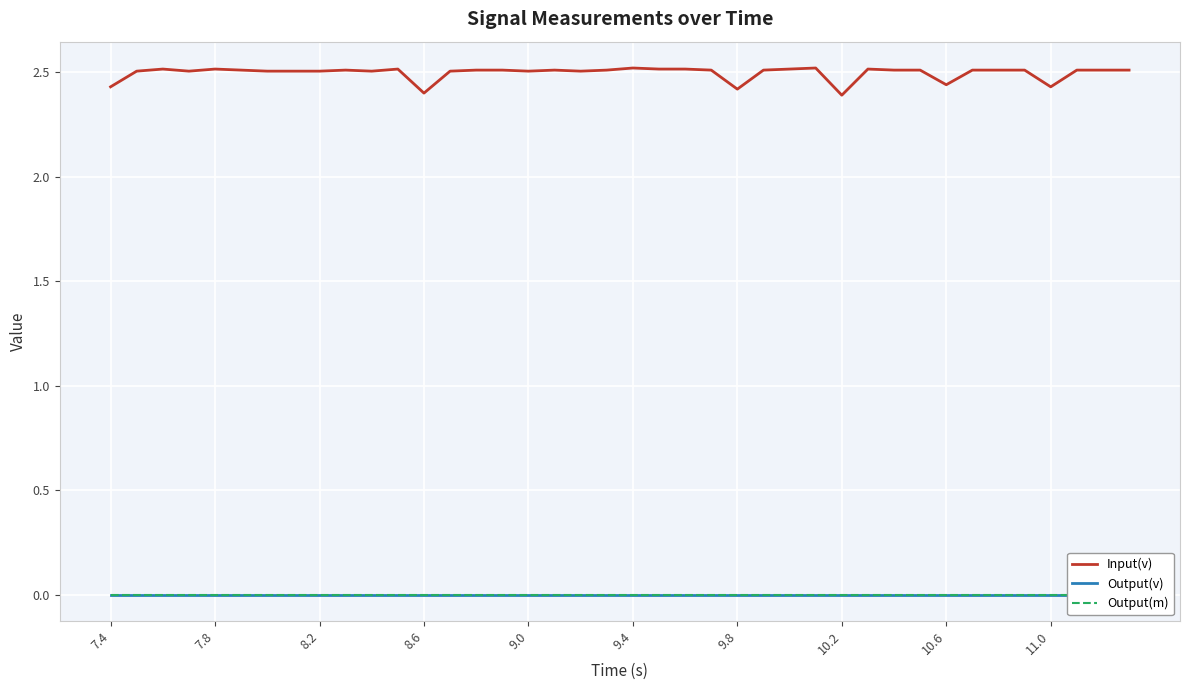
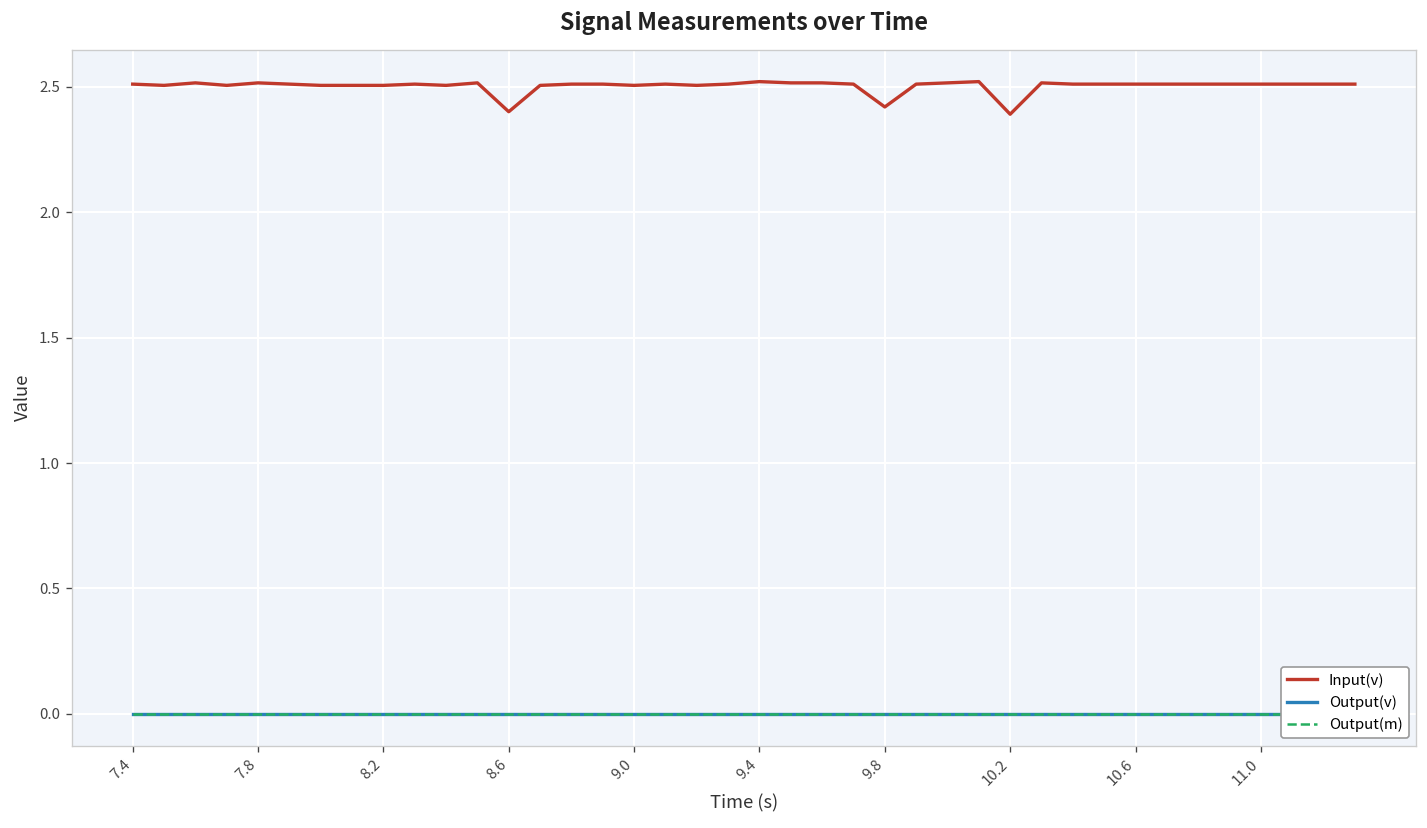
  {
    "Input(v)": {
-     "7.4": 2.43,
+     "7.4": 2.51,
      "7.8": 2.52,
      "8.2": 2.51,
      "8.6": 2.40,
      "9.0": 2.51,
      "9.4": 2.52,
      "9.8": 2.42,
      "10.2": 2.39,
-     "10.6": 2.44,
-     "11.0": 2.43
+     "10.6": 2.51,
+     "11.0": 2.51
    },
    "Output(m)": {
      "7.4": 0.00,
      "7.8": 0.00,
      "8.2": 0.00,
      "8.6": 0.00,
      "9.0": 0.00,
      "9.4": 0.00,
      "9.8": 0.00,
      "10.2": 0.00,
      "10.6": 0.00,
      "11.0": 0.00
    }
  }
